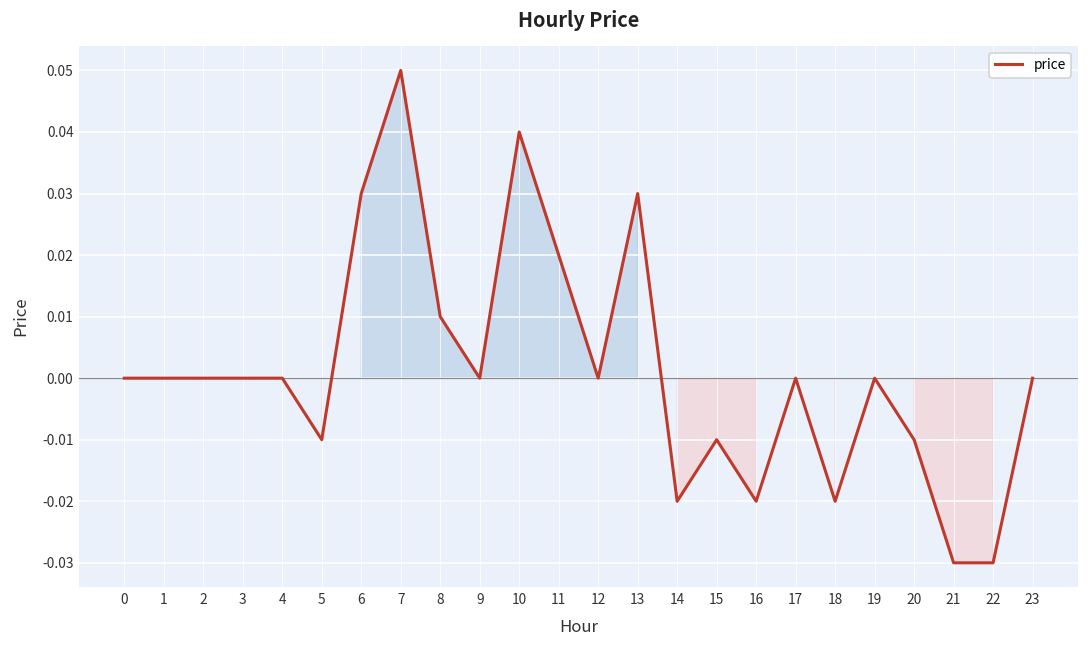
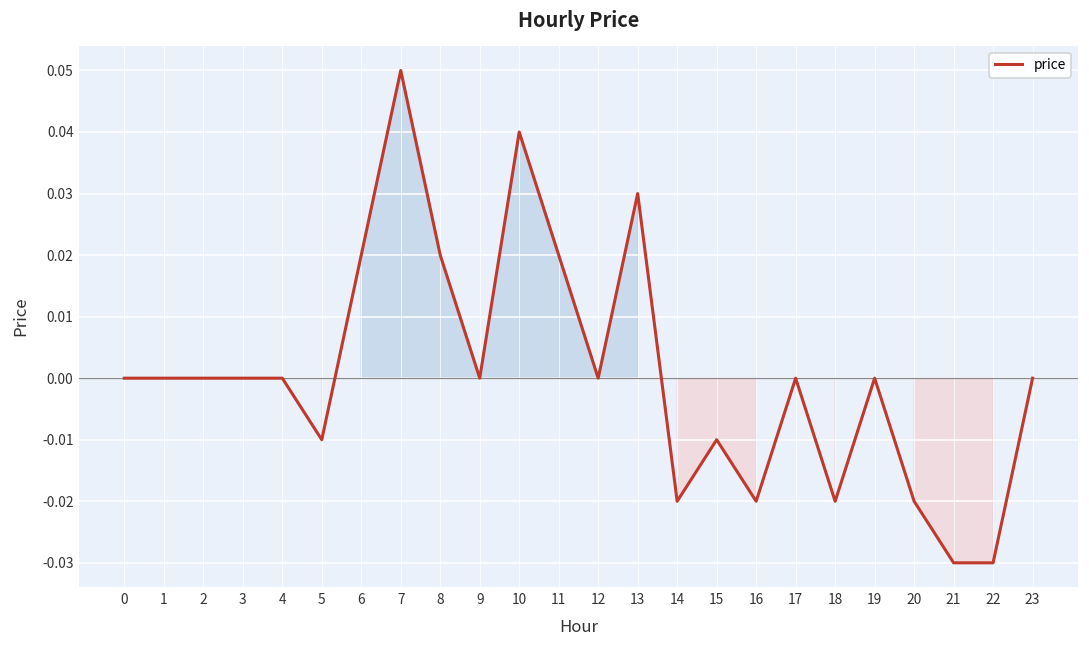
  {
    "0": 0.00,
    "1": 0.00,
    "2": 0.00,
    "3": 0.00,
    "4": 0.00,
    "5": -0.01,
-   "6": 0.03,
+   "6": 0.02,
    "7": 0.05,
-   "8": 0.01,
+   "8": 0.02,
    "9": 0.00,
    "10": 0.04,
    "11": 0.02,
    "12": 0.00,
    "13": 0.03,
    "14": -0.02,
    "15": -0.01,
    "16": -0.02,
    "17": 0.00,
    "18": -0.02,
    "19": 0.00,
-   "20": -0.01,
+   "20": -0.02,
    "21": -0.03,
    "22": -0.03,
    "23": 0.00
  }
